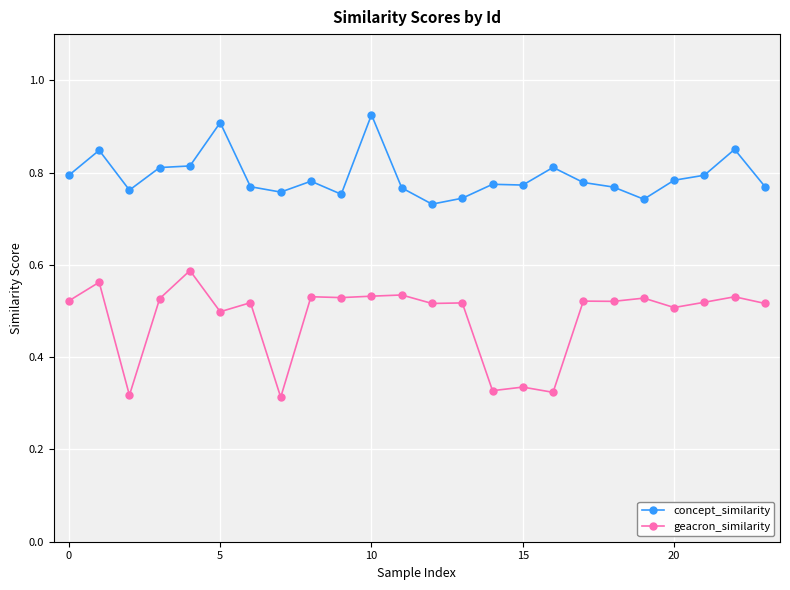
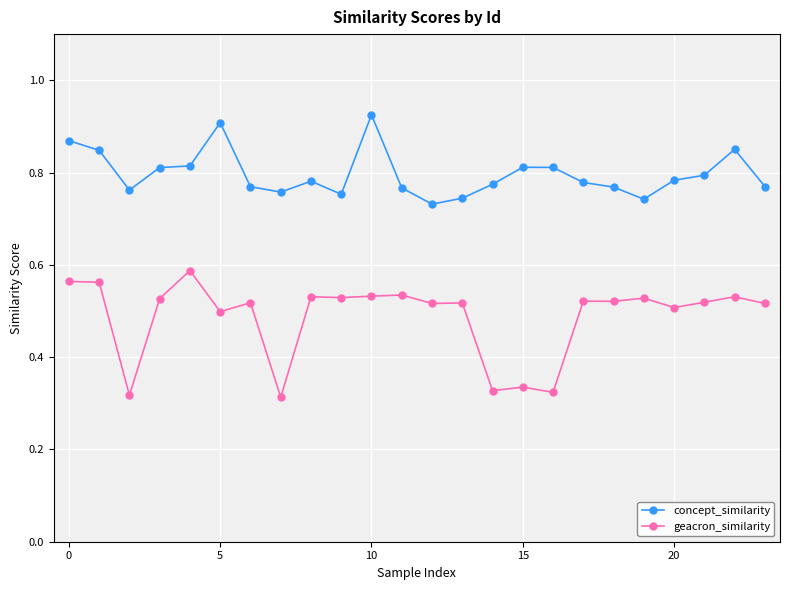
  {
    "concept_similarity": {
-     "0": 0.79,
+     "0": 0.87,
      "5": 0.91,
      "10": 0.93,
-     "15": 0.77,
+     "15": 0.81,
      "20": 0.78
    },
    "geacron_similarity": {
-     "0": 0.52,
+     "0": 0.56,
      "5": 0.50,
      "10": 0.53,
      "15": 0.34,
      "20": 0.51
    }
  }
